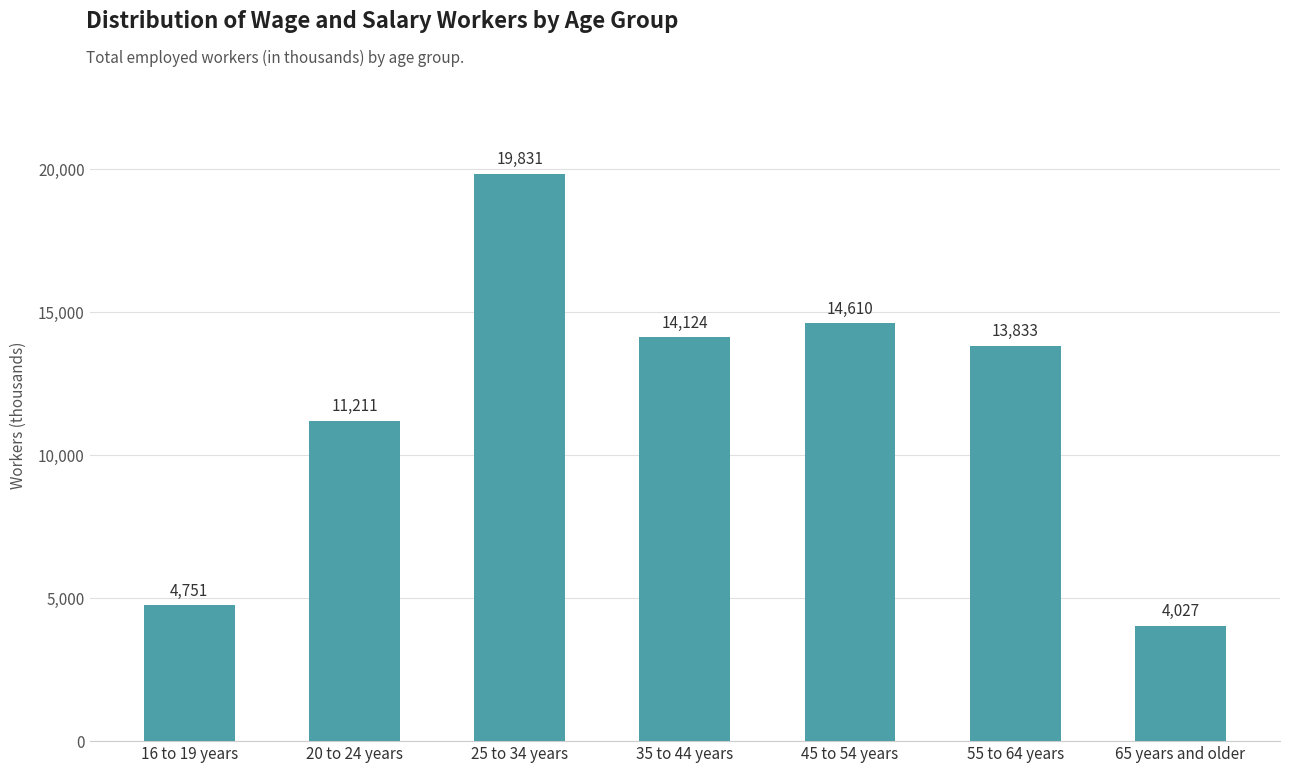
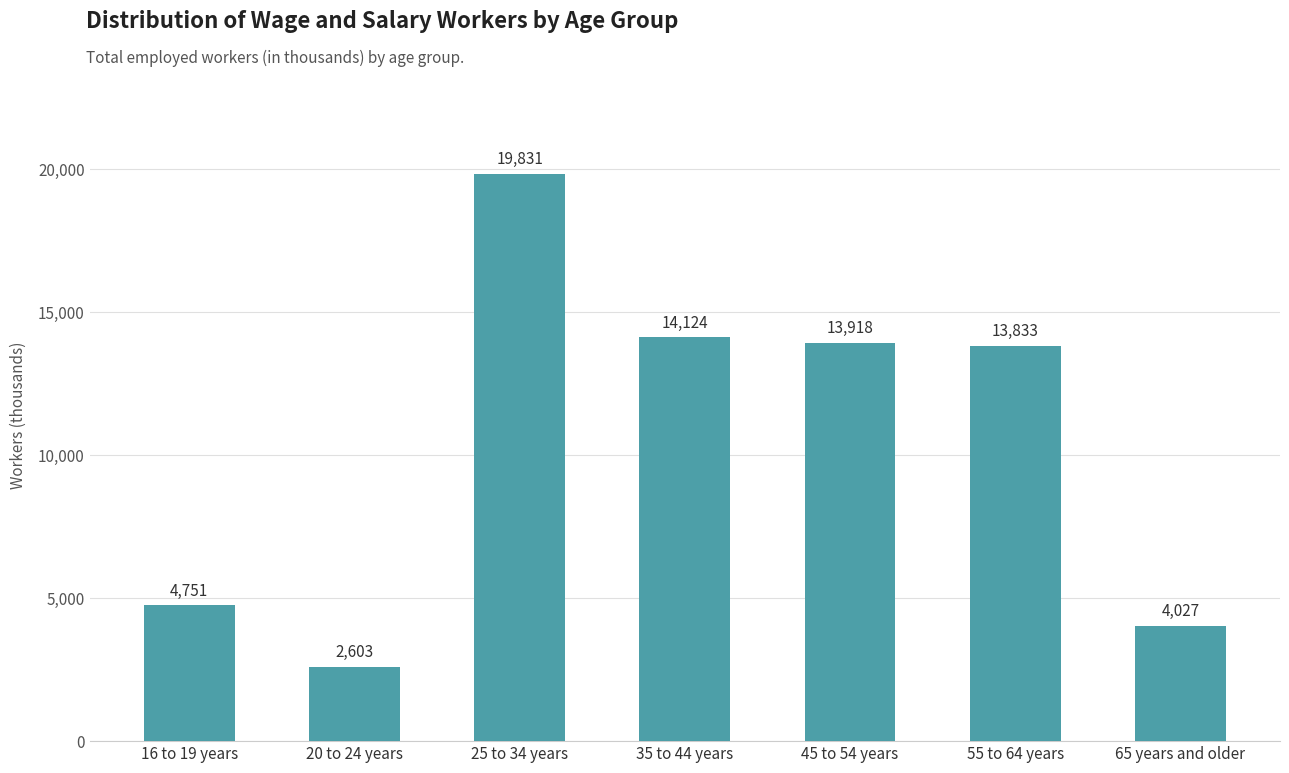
  {
    "16 to 19 years": "4,751",
-   "20 to 24 years": "11,211",
+   "20 to 24 years": "2,603",
    "25 to 34 years": "19,831",
    "35 to 44 years": "14,124",
-   "45 to 54 years": "14,610",
+   "45 to 54 years": "13,918",
    "55 to 64 years": "13,833",
    "65 years and older": "4,027"
  }
